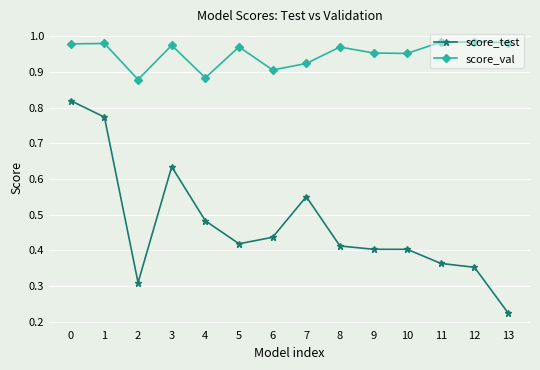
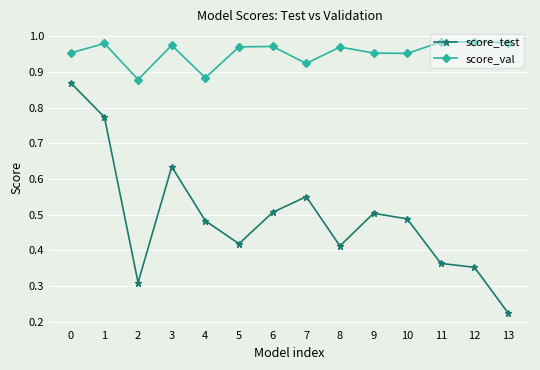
  {
    "score_test": {
-     "0": 0.82,
+     "0": 0.87,
      "1": 0.77,
      "2": 0.31,
      "3": 0.63,
      "4": 0.48,
      "5": 0.42,
-     "6": 0.44,
+     "6": 0.51,
      "7": 0.55,
      "8": 0.41,
-     "9": 0.40,
-     "10": 0.40,
+     "9": 0.50,
+     "10": 0.49,
      "11": 0.36,
      "12": 0.35,
      "13": 0.22
    },
    "score_val": {
-     "0": 0.98,
+     "0": 0.95,
      "1": 0.98,
      "2": 0.88,
      "3": 0.98,
      "4": 0.88,
      "5": 0.97,
-     "6": 0.91,
+     "6": 0.97,
      "7": 0.92,
      "8": 0.97,
      "9": 0.95,
      "10": 0.95
    }
  }
